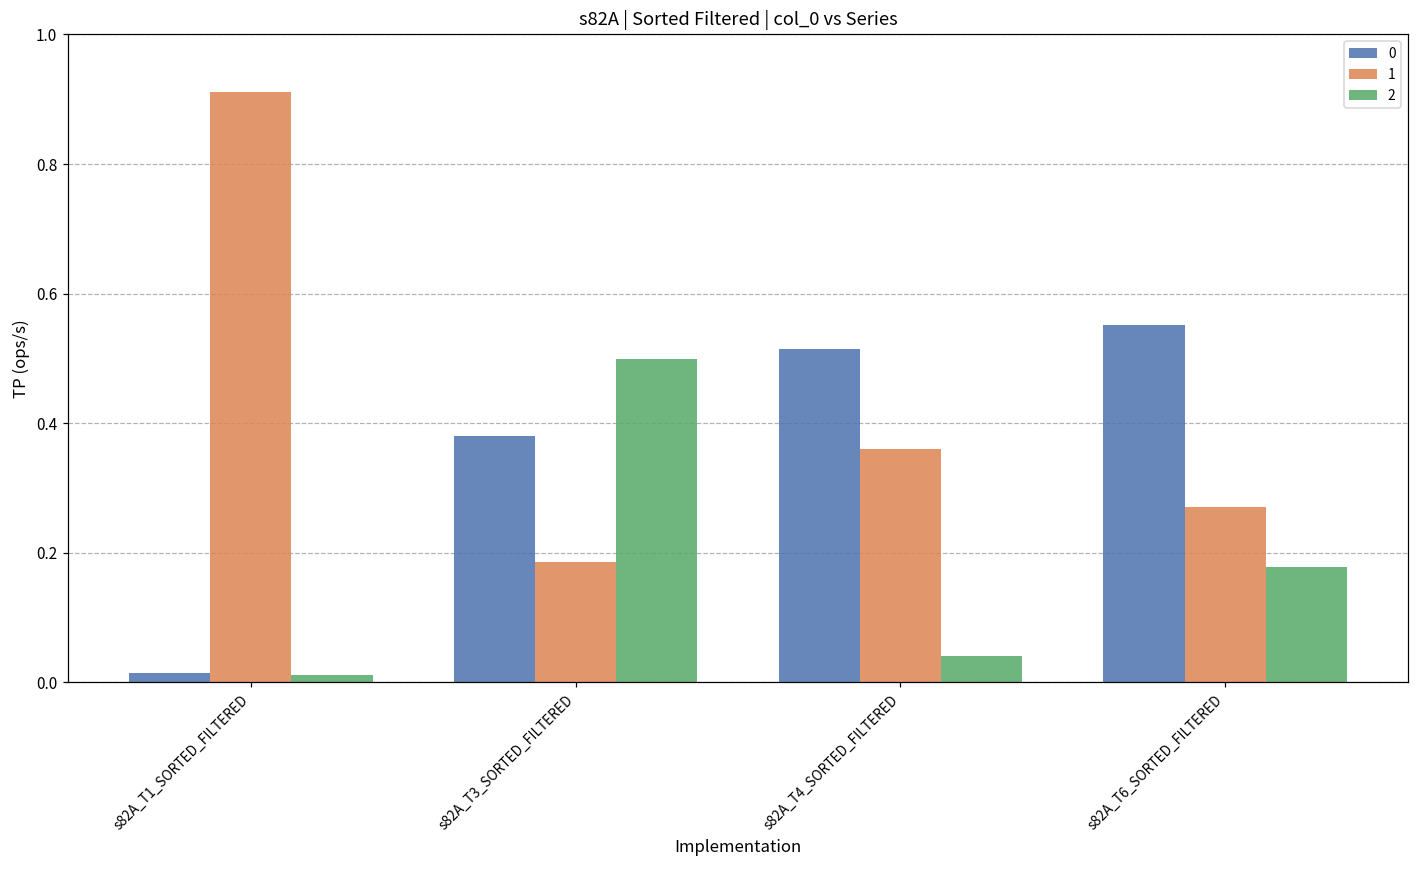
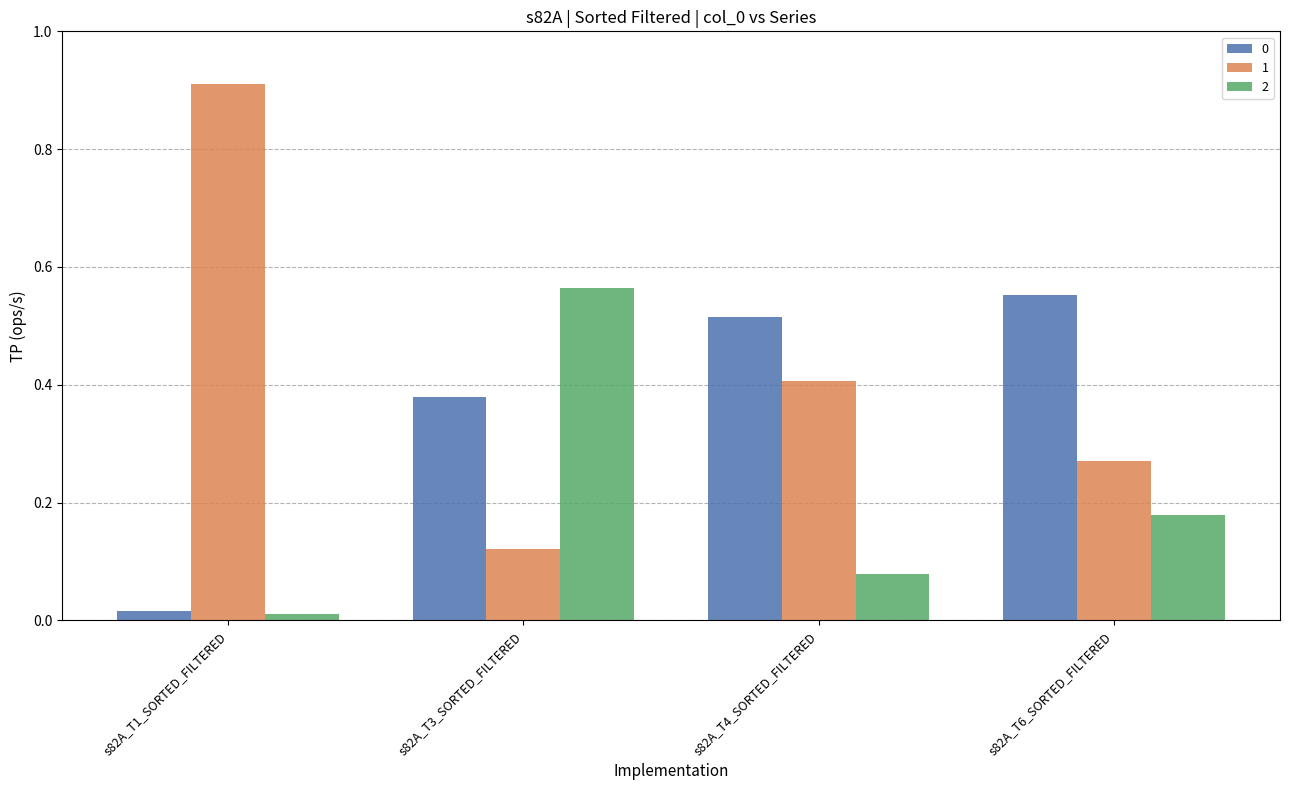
  {
    "0": {
      "s82A_T1_SORTED_FILTERED": 0.02,
      "s82A_T3_SORTED_FILTERED": 0.38,
      "s82A_T4_SORTED_FILTERED": 0.51,
      "s82A_T6_SORTED_FILTERED": 0.55
    },
    "1": {
      "s82A_T1_SORTED_FILTERED": 0.91,
-     "s82A_T3_SORTED_FILTERED": 0.19,
-     "s82A_T4_SORTED_FILTERED": 0.36,
+     "s82A_T3_SORTED_FILTERED": 0.12,
+     "s82A_T4_SORTED_FILTERED": 0.41,
      "s82A_T6_SORTED_FILTERED": 0.27
    },
    "2": {
      "s82A_T1_SORTED_FILTERED": 0.01,
-     "s82A_T3_SORTED_FILTERED": 0.50,
-     "s82A_T4_SORTED_FILTERED": 0.04,
+     "s82A_T3_SORTED_FILTERED": 0.56,
+     "s82A_T4_SORTED_FILTERED": 0.08,
      "s82A_T6_SORTED_FILTERED": 0.18
    }
  }
